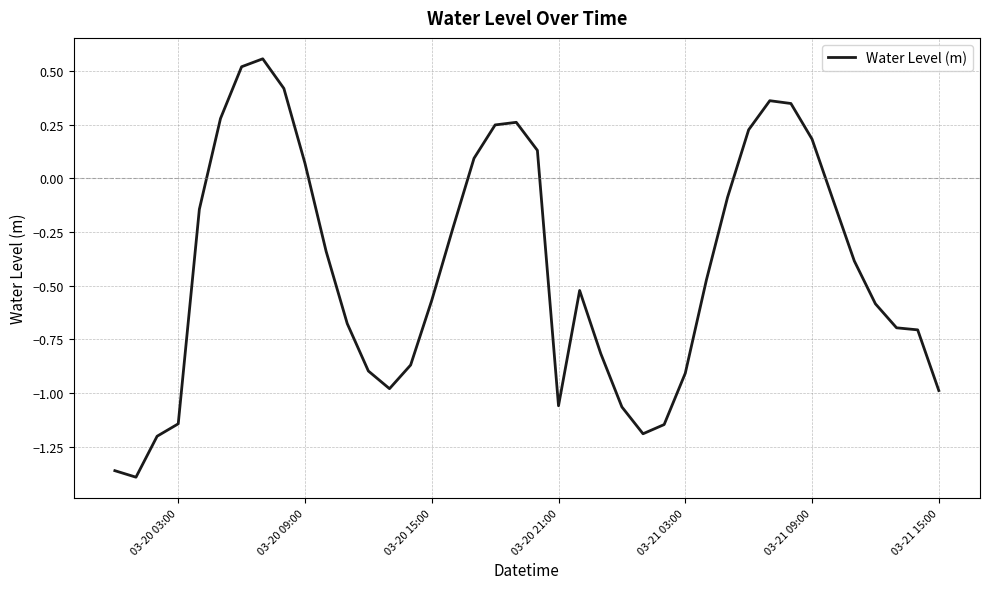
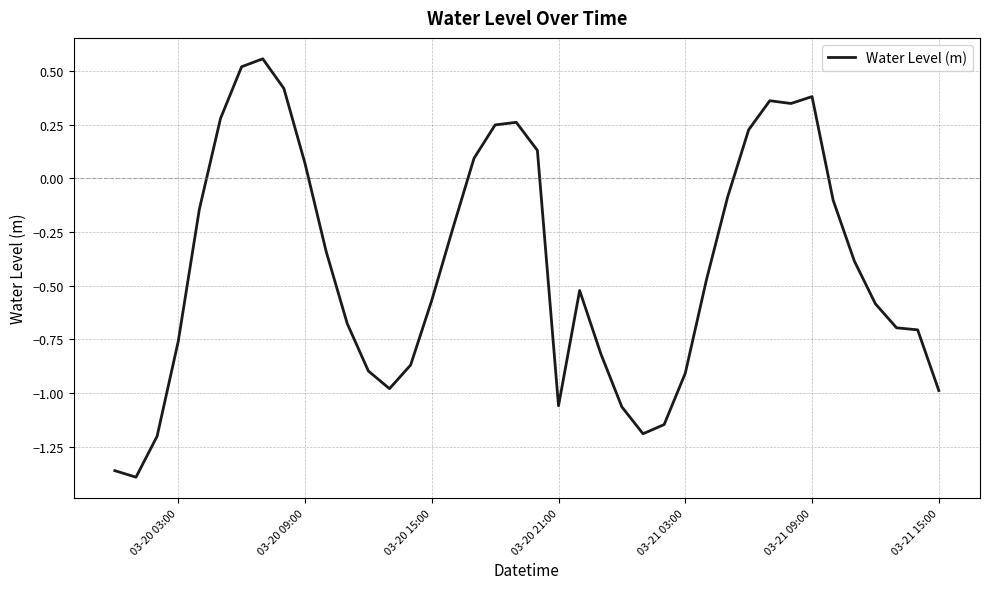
  {
-   "03-20 03:00": -1.14,
+   "03-20 03:00": -0.76,
    "03-20 09:00": 0.07,
    "03-20 15:00": -0.57,
    "03-20 21:00": -1.06,
    "03-21 03:00": -0.91,
-   "03-21 09:00": 0.18,
+   "03-21 09:00": 0.38,
    "03-21 15:00": -0.99
  }
